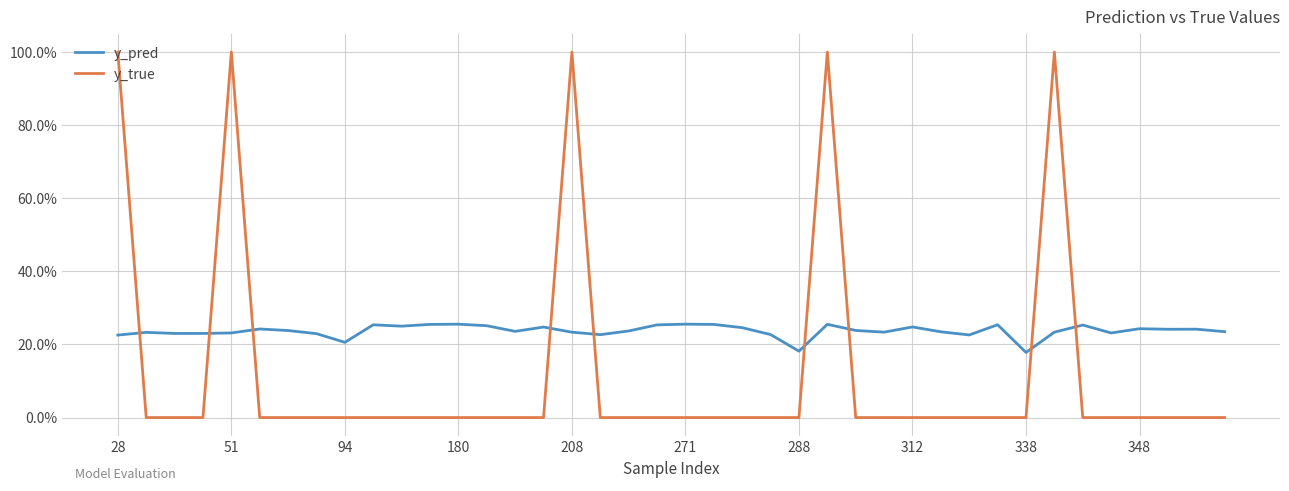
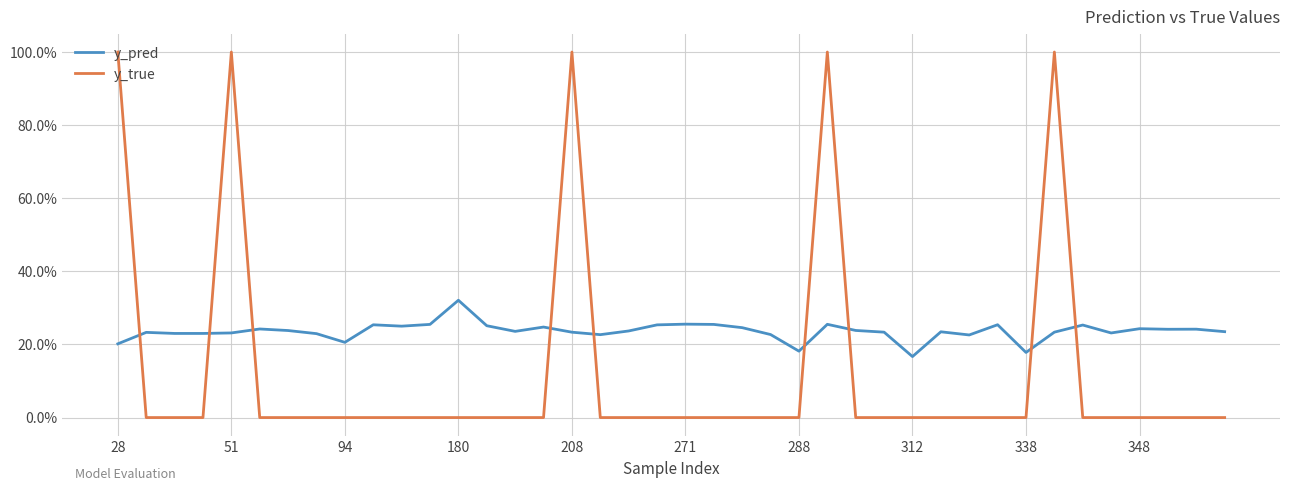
  {
    "y_pred": {
-     "28": "23%",
+     "28": "20%",
      "51": "23%",
      "94": "21%",
-     "180": "26%",
+     "180": "32%",
      "208": "23%",
      "271": "26%",
      "288": "18%",
-     "312": "25%",
+     "312": "17%",
      "338": "18%",
      "348": "24%"
    },
    "y_true": {
      "28": "100%",
      "51": "100%",
      "94": "0%",
      "180": "0%",
      "208": "100%",
      "271": "0%",
      "288": "0%",
      "312": "0%",
      "338": "0%",
      "348": "0%"
    }
  }
